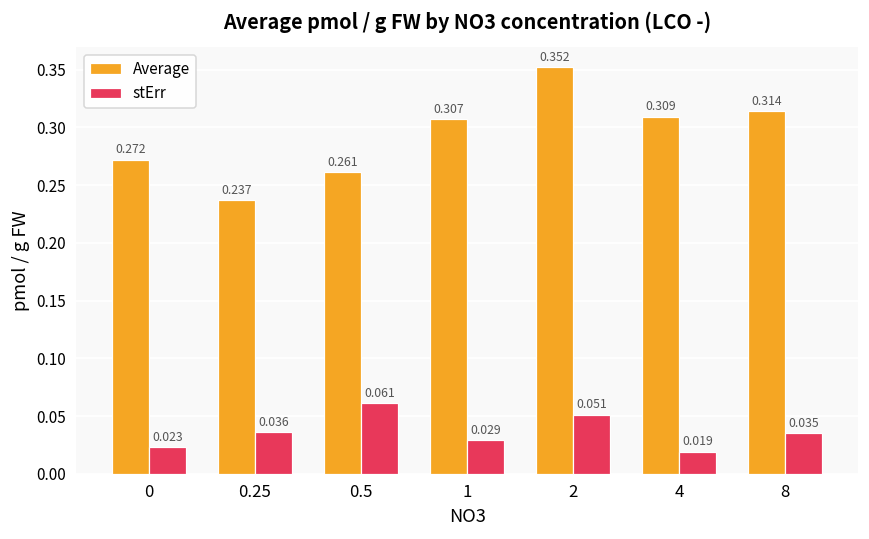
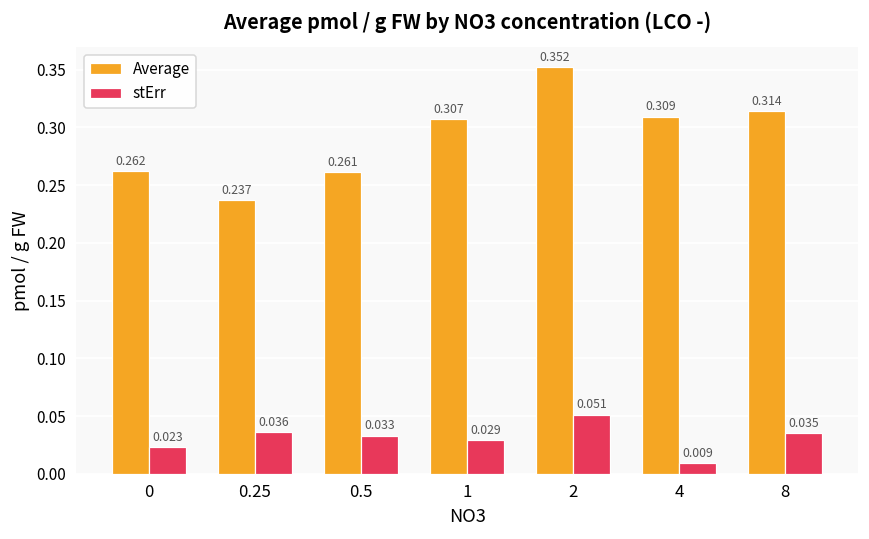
  {
    "Average": {
-     "0": 0.272,
+     "0": 0.262,
      "0.25": 0.237,
      "0.5": 0.261,
      "1": 0.307,
      "2": 0.352,
      "4": 0.309,
      "8": 0.314
    },
    "stErr": {
      "0": 0.023,
      "0.25": 0.036,
-     "0.5": 0.061,
+     "0.5": 0.033,
      "1": 0.029,
      "2": 0.051,
-     "4": 0.019,
+     "4": 0.009,
      "8": 0.035
    }
  }
